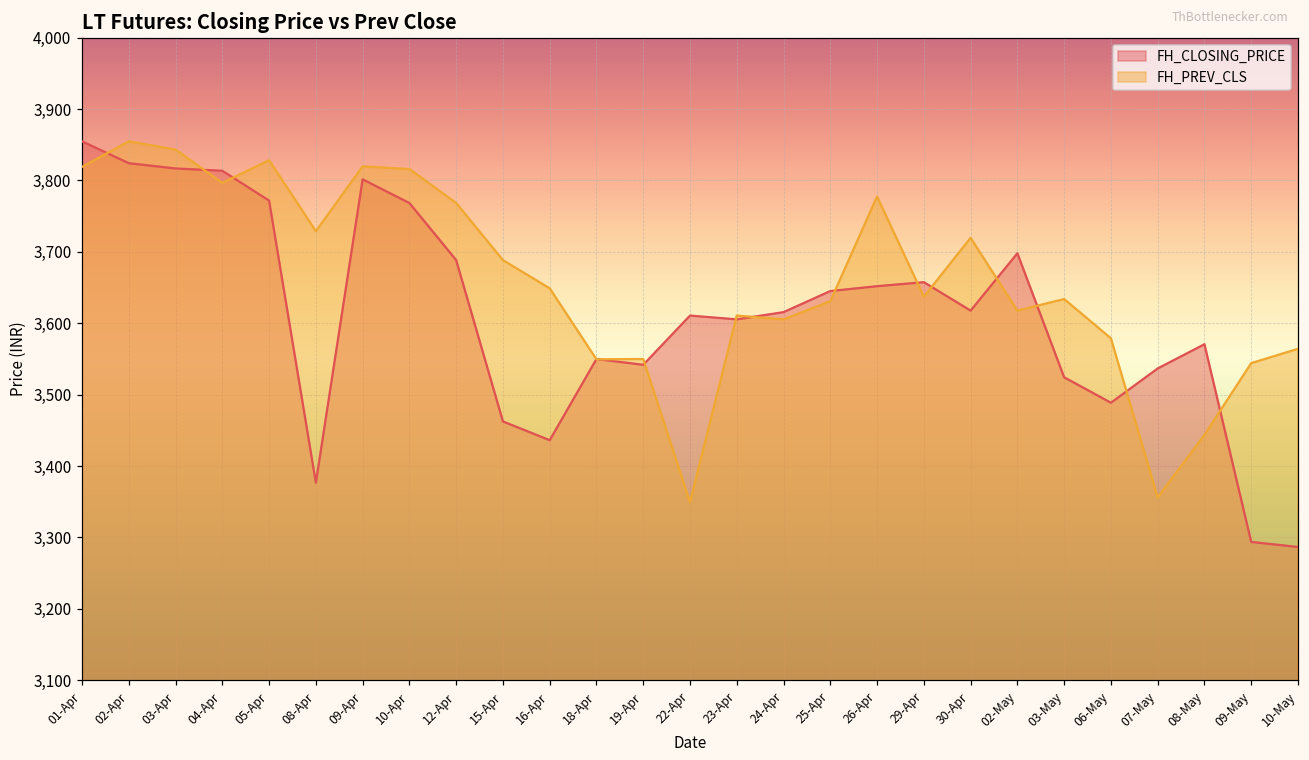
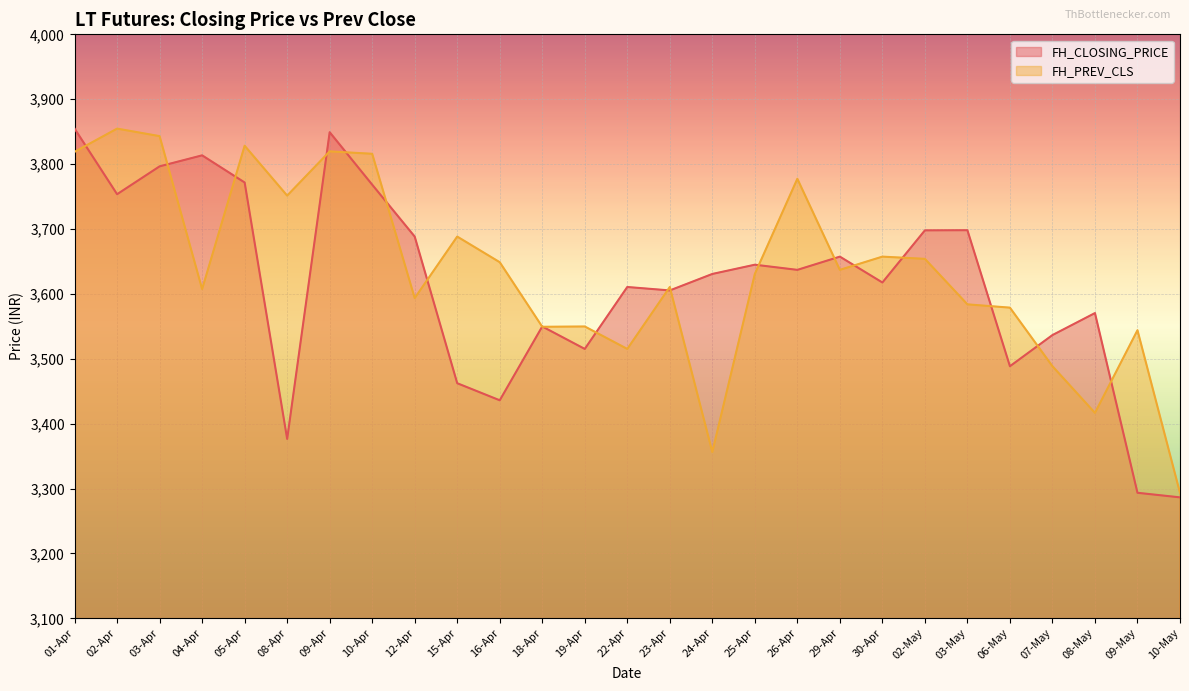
  {
    "FH_CLOSING_PRICE": {
      "01-Apr": "3,850",
-     "02-Apr": "3,820",
-     "03-Apr": "3,820",
+     "02-Apr": "3,750",
+     "03-Apr": "3,800",
      "04-Apr": "3,810",
      "05-Apr": "3,770",
      "08-Apr": "3,380",
-     "09-Apr": "3,800",
+     "09-Apr": "3,850",
      "10-Apr": "3,770",
      "12-Apr": "3,690",
      "15-Apr": "3,460",
      "16-Apr": "3,440",
-     "19-Apr": "3,540",
+     "19-Apr": "3,520",
      "22-Apr": "3,610",
      "23-Apr": "3,610",
-     "24-Apr": "3,620",
+     "24-Apr": "3,630",
      "25-Apr": "3,640",
-     "26-Apr": "3,650",
+     "26-Apr": "3,640",
      "29-Apr": "3,660",
      "30-Apr": "3,620",
      "02-May": "3,700",
-     "03-May": "3,520",
+     "03-May": "3,700",
      "06-May": "3,490",
      "07-May": "3,540",
      "08-May": "3,570",
      "09-May": "3,290",
      "10-May": "3,290"
    },
    "FH_PREV_CLS": {
      "01-Apr": "3,820",
      "02-Apr": "3,850",
      "03-Apr": "3,840",
-     "04-Apr": "3,800",
+     "04-Apr": "3,610",
      "05-Apr": "3,830",
-     "08-Apr": "3,730",
+     "08-Apr": "3,750",
      "09-Apr": "3,820",
      "10-Apr": "3,820",
-     "12-Apr": "3,770",
+     "12-Apr": "3,590",
      "15-Apr": "3,690",
      "16-Apr": "3,650",
      "19-Apr": "3,550",
-     "22-Apr": "3,350",
+     "22-Apr": "3,520",
      "23-Apr": "3,610",
-     "24-Apr": "3,610",
+     "24-Apr": "3,360",
      "25-Apr": "3,630",
      "26-Apr": "3,780",
      "29-Apr": "3,640",
-     "30-Apr": "3,720",
-     "02-May": "3,620",
-     "03-May": "3,630",
+     "30-Apr": "3,660",
+     "02-May": "3,650",
+     "03-May": "3,580",
      "06-May": "3,580",
-     "07-May": "3,360",
-     "08-May": "3,440",
+     "07-May": "3,490",
+     "08-May": "3,420",
      "09-May": "3,540",
-     "10-May": "3,560"
+     "10-May": "3,290"
    }
  }
